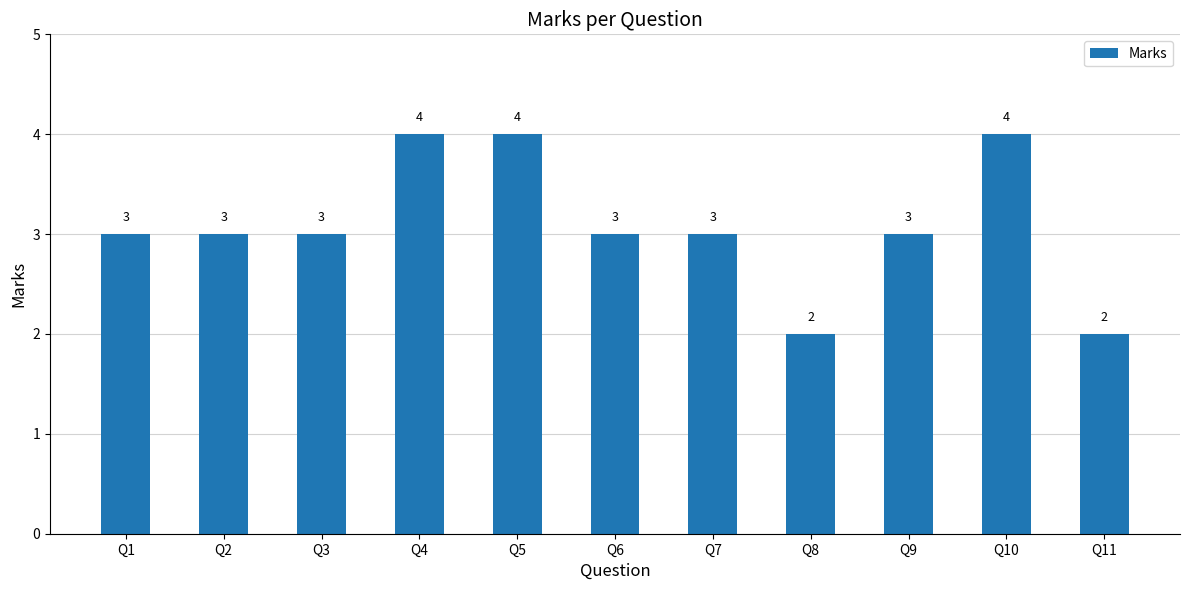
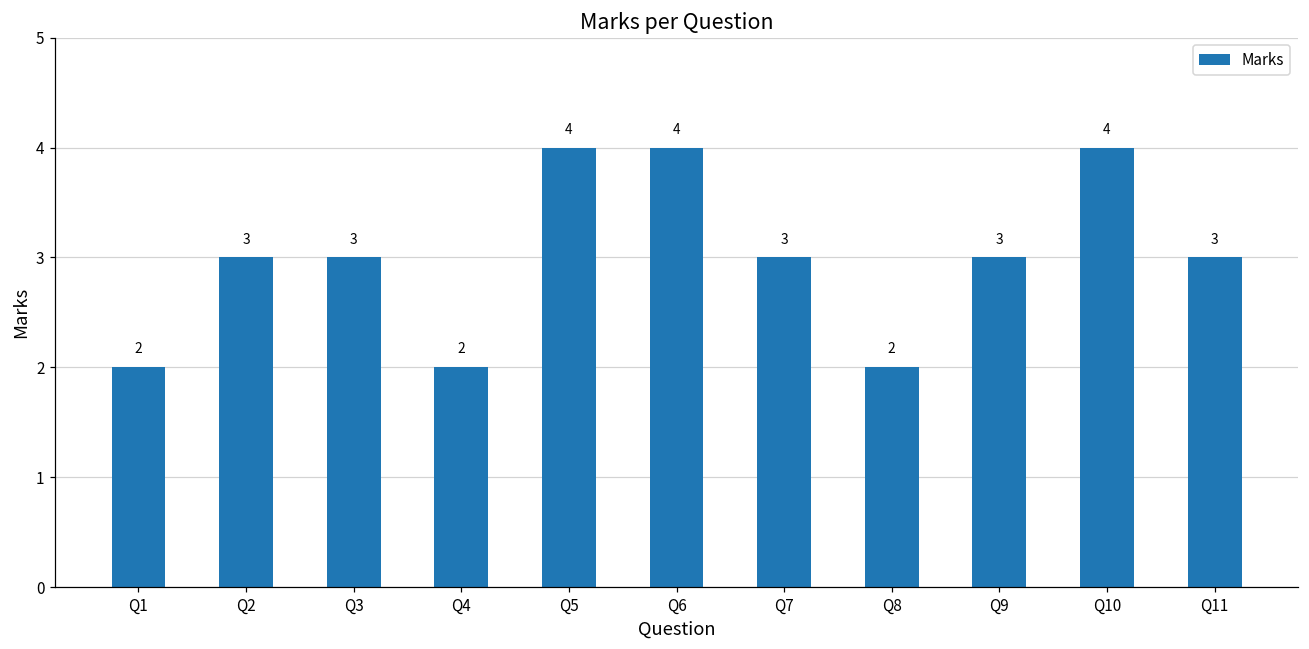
  {
-   "Q1": 3,
+   "Q1": 2,
    "Q2": 3,
    "Q3": 3,
-   "Q4": 4,
+   "Q4": 2,
    "Q5": 4,
-   "Q6": 3,
+   "Q6": 4,
    "Q7": 3,
    "Q8": 2,
    "Q9": 3,
    "Q10": 4,
-   "Q11": 2
+   "Q11": 3
  }
